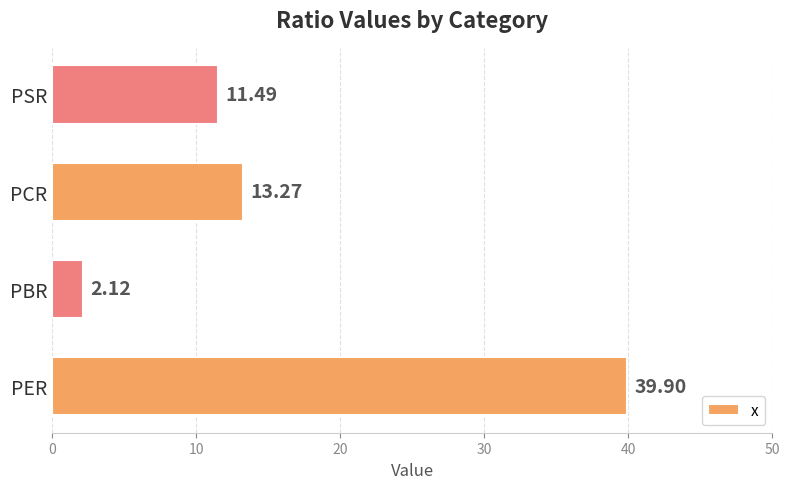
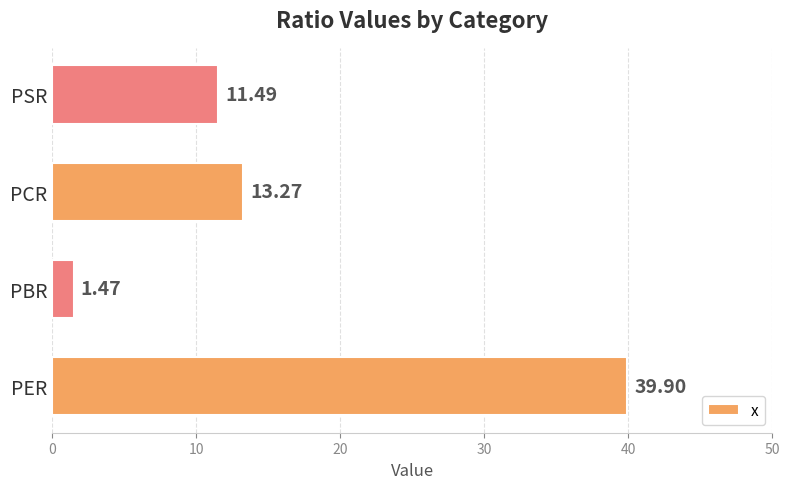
  {
    "PSR": 11.49,
    "PCR": 13.27,
-   "PBR": 2.12,
+   "PBR": 1.47,
    "PER": 39.90
  }
